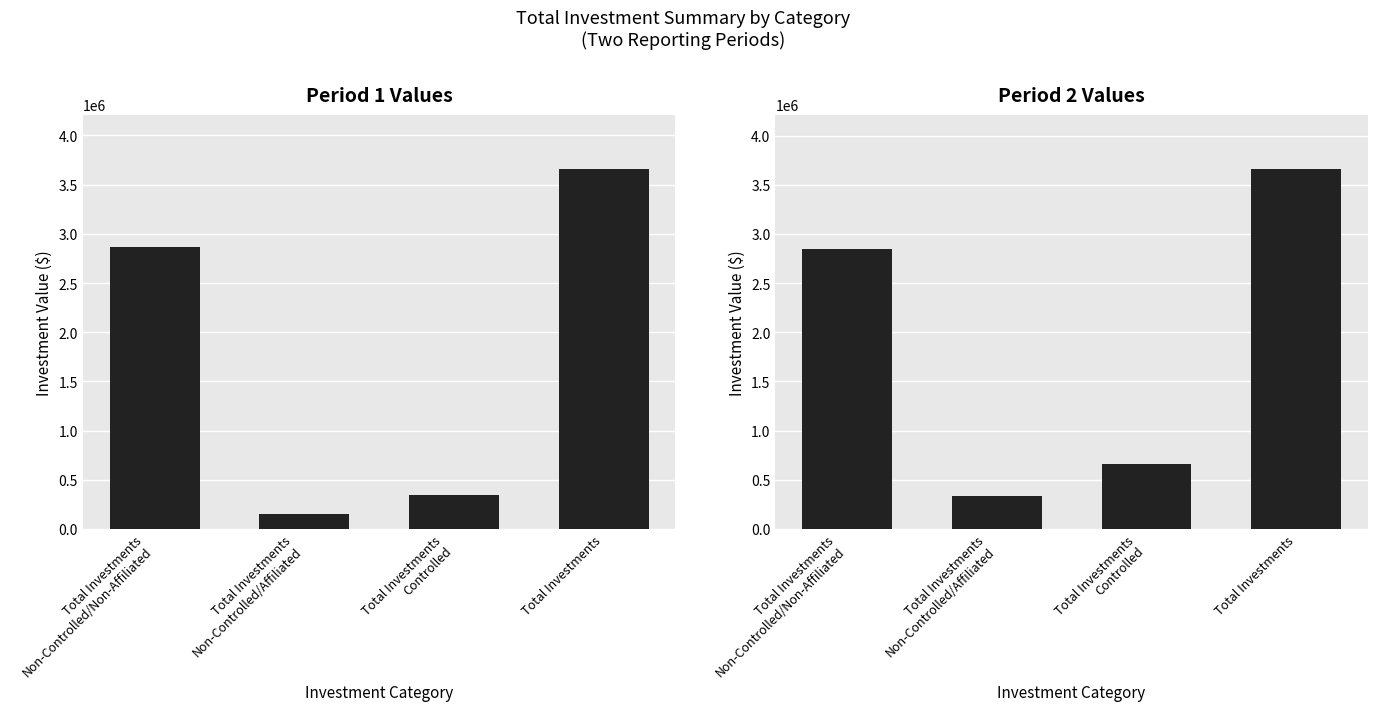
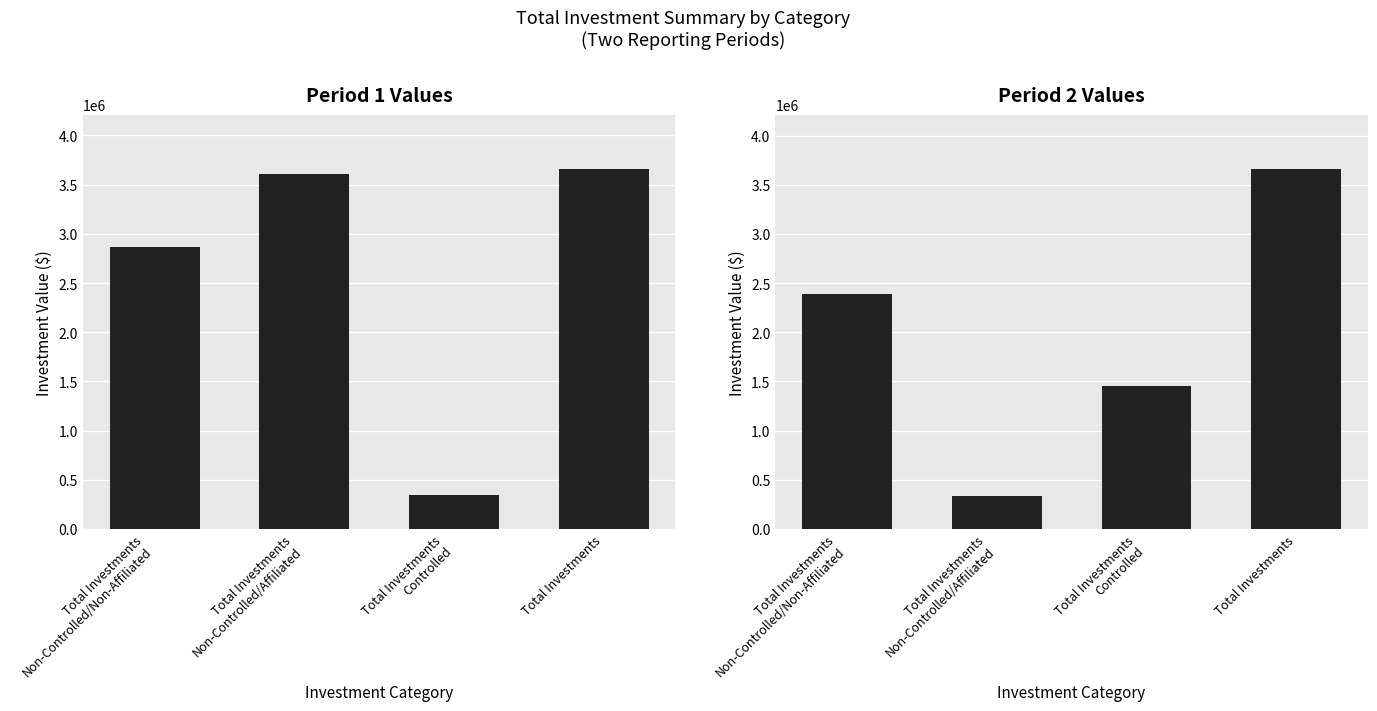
  {
    "Period 1 Values": {
      "Total Investments Non-Controlled/Non-Affiliated": 2900000,
-     "Total Investments Non-Controlled/Affiliated": 200000,
+     "Total Investments Non-Controlled/Affiliated": 3600000,
      "Total Investments Controlled": 300000,
      "Total Investments": 3700000
    },
    "Period 2 Values": {
-     "Total Investments Non-Controlled/Non-Affiliated": 2800000,
+     "Total Investments Non-Controlled/Non-Affiliated": 2400000,
      "Total Investments Non-Controlled/Affiliated": 300000,
-     "Total Investments Controlled": 700000,
+     "Total Investments Controlled": 1500000,
      "Total Investments": 3700000
    }
  }
